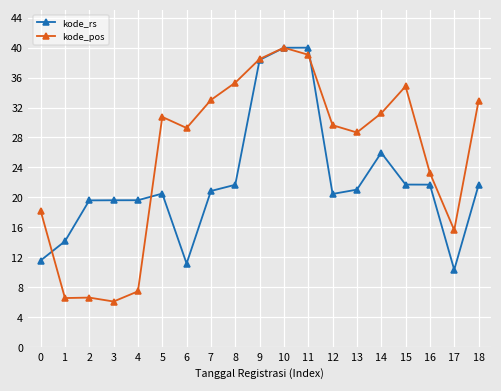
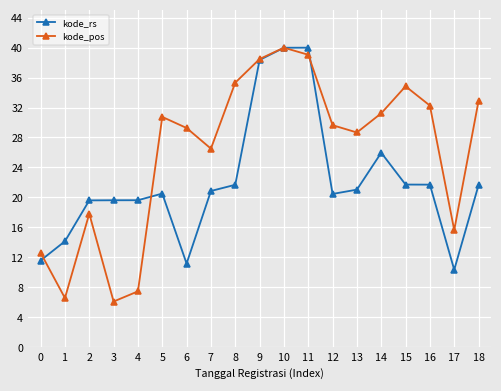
  {
    "kode_rs": {
      "0": 12,
      "1": 14,
      "2": 20,
      "3": 20,
      "4": 20,
      "5": 21,
      "6": 11,
      "7": 21,
      "8": 22,
      "11": 40,
      "12": 20,
      "13": 21,
      "14": 26,
      "15": 22,
      "16": 22,
      "17": 10,
      "18": 22
    },
    "kode_pos": {
-     "0": 18,
+     "0": 13,
      "1": 7,
-     "2": 7,
+     "2": 18,
      "3": 6,
      "4": 7,
      "5": 31,
      "6": 29,
-     "7": 33,
+     "7": 27,
      "8": 35,
      "11": 39,
      "12": 30,
      "13": 29,
      "14": 31,
      "15": 35,
-     "16": 23,
+     "16": 32,
      "17": 16,
      "18": 33
    }
  }
